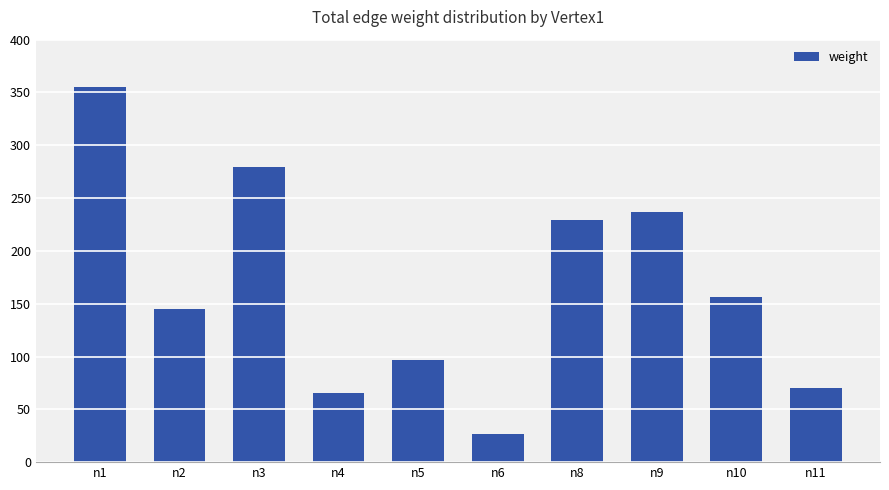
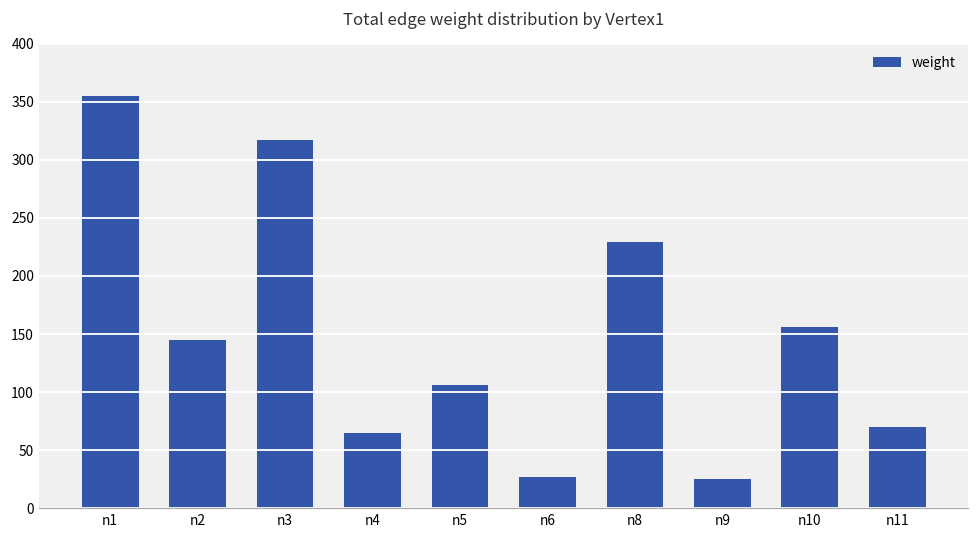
  {
    "n1": 355,
    "n2": 145,
-   "n3": 279,
+   "n3": 317,
    "n4": 65,
-   "n5": 97,
+   "n5": 106,
    "n6": 27,
    "n8": 229,
-   "n9": 237,
+   "n9": 25,
    "n10": 156,
    "n11": 70
  }
